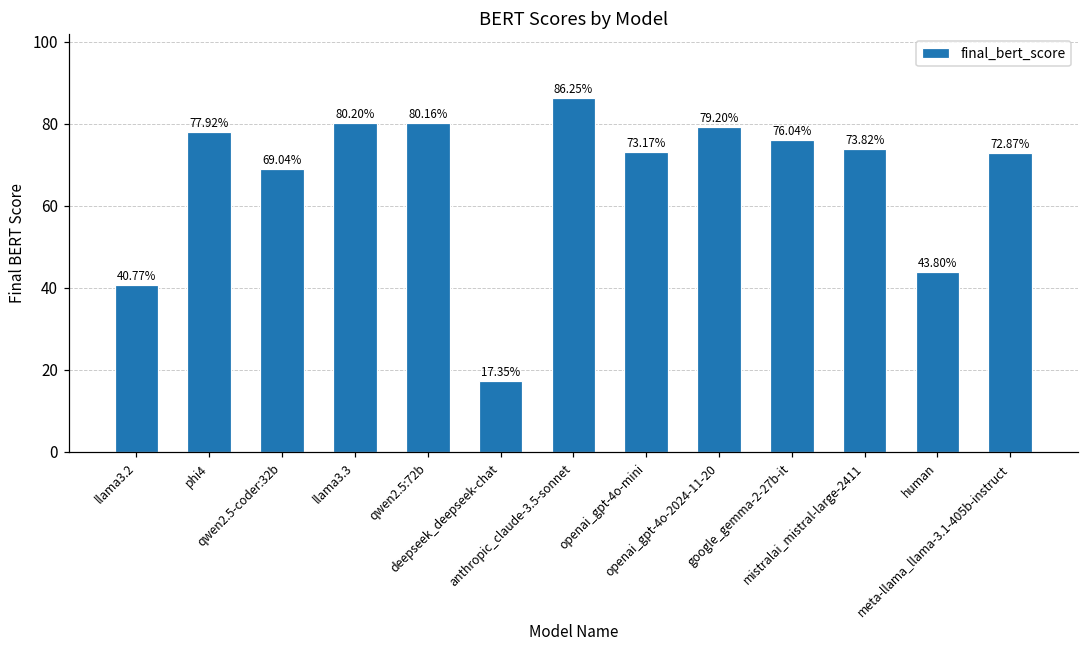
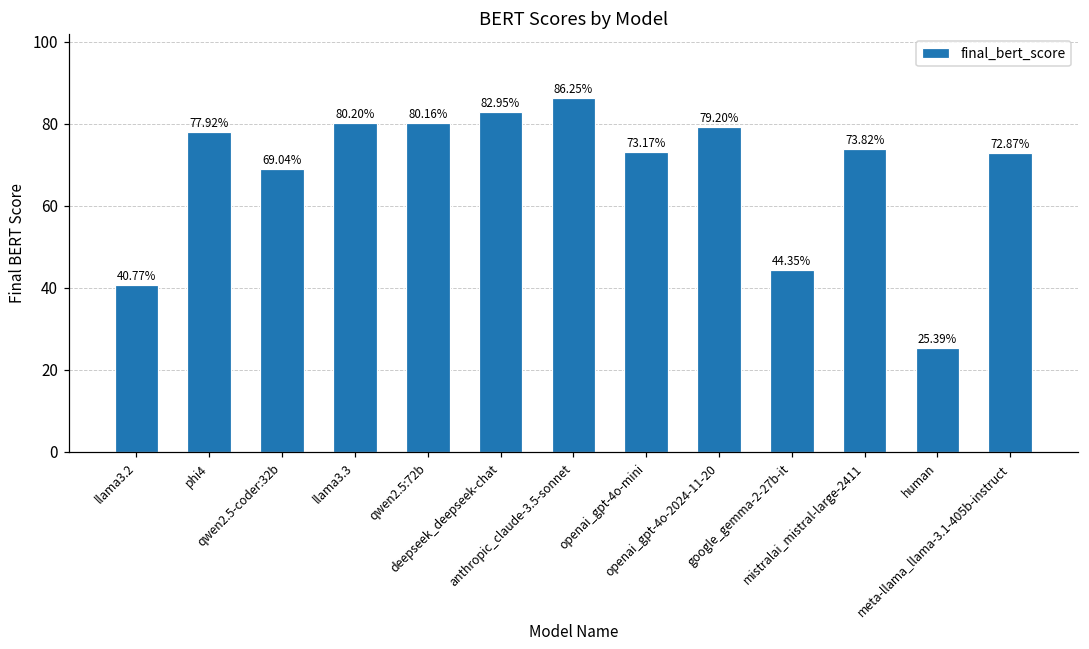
  {
    "llama3.2": "40.77%",
    "phi4": "77.92%",
    "qwen2.5-coder:32b": "69.04%",
    "llama3.3": "80.20%",
    "qwen2.5:72b": "80.16%",
-   "deepseek_deepseek-chat": "17.35%",
+   "deepseek_deepseek-chat": "82.95%",
    "anthropic_claude-3.5-sonnet": "86.25%",
    "openai_gpt-4o-mini": "73.17%",
    "openai_gpt-4o-2024-11-20": "79.20%",
-   "google_gemma-2-27b-it": "76.04%",
+   "google_gemma-2-27b-it": "44.35%",
    "mistralai_mistral-large-2411": "73.82%",
-   "human": "43.80%",
+   "human": "25.39%",
    "meta-llama_llama-3.1-405b-instruct": "72.87%"
  }
